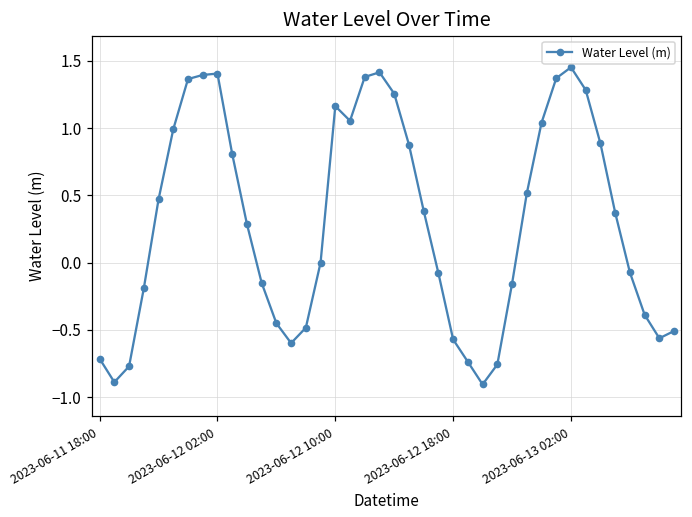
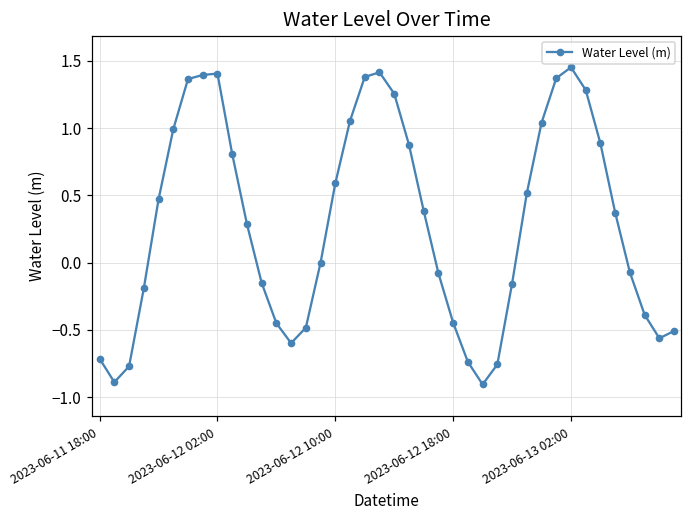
  {
    "2023-06-11 18:00": -0.71,
    "2023-06-12 02:00": 1.40,
-   "2023-06-12 10:00": 1.16,
-   "2023-06-12 18:00": -0.57,
+   "2023-06-12 10:00": 0.59,
+   "2023-06-12 18:00": -0.45,
    "2023-06-13 02:00": 1.45
  }
